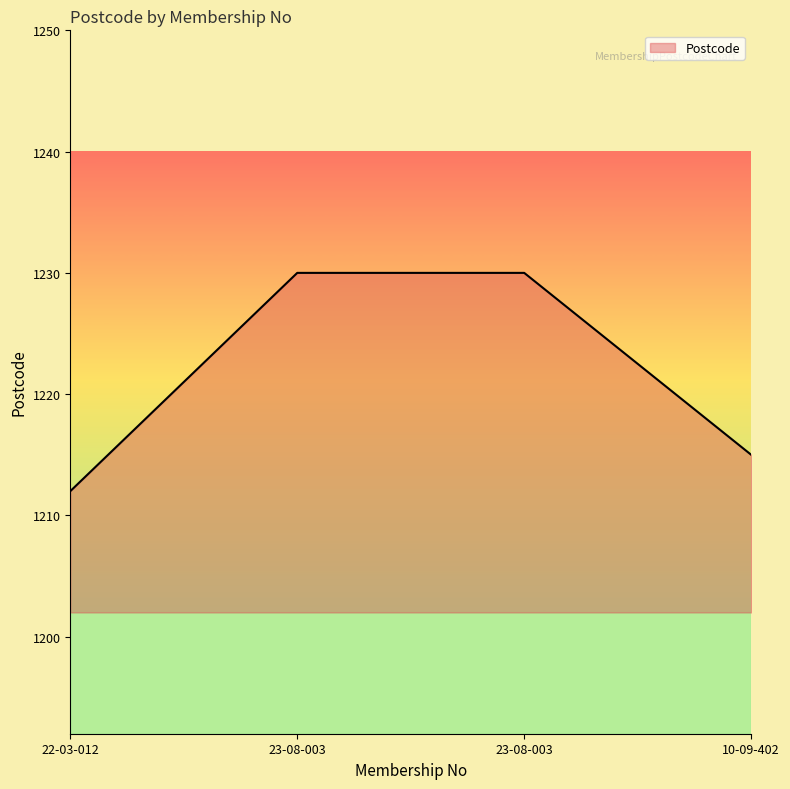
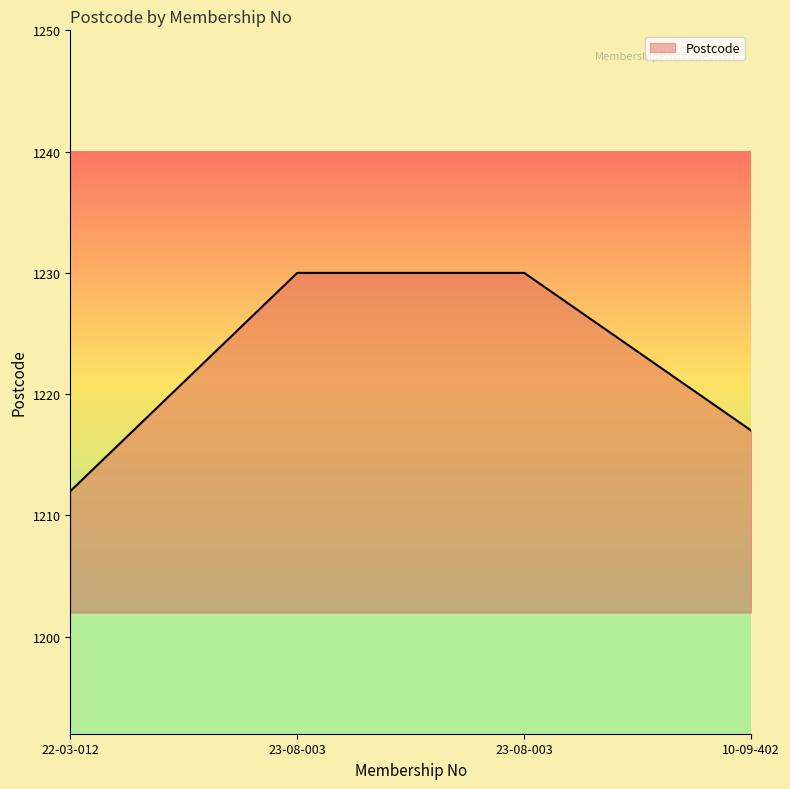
  {
    "22-03-012": 1212,
-   "10-09-402": 1215
+   "10-09-402": 1217
  }
